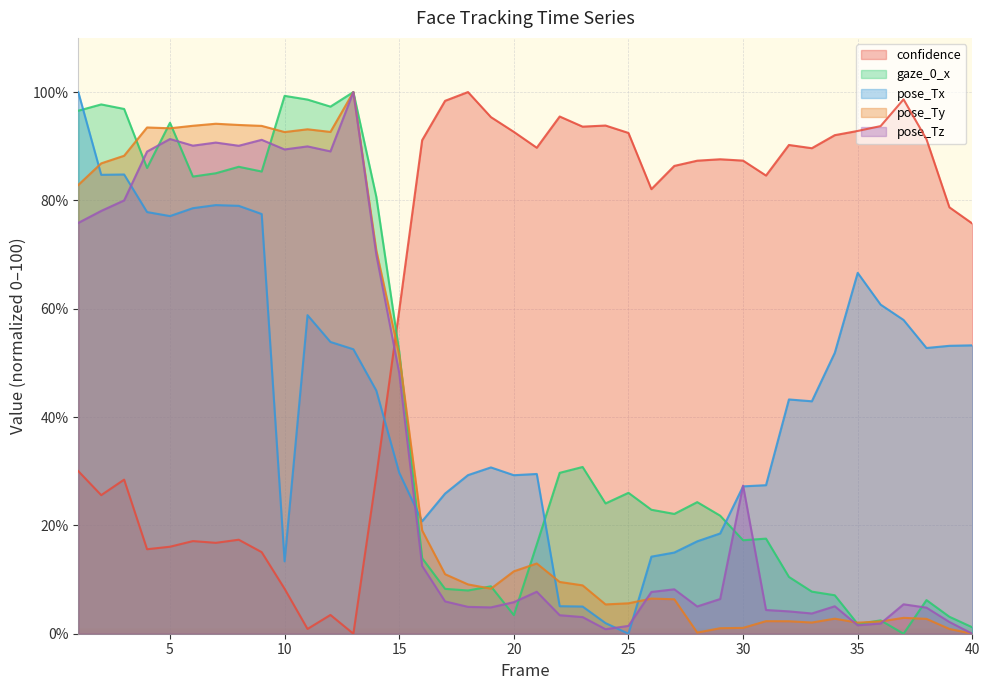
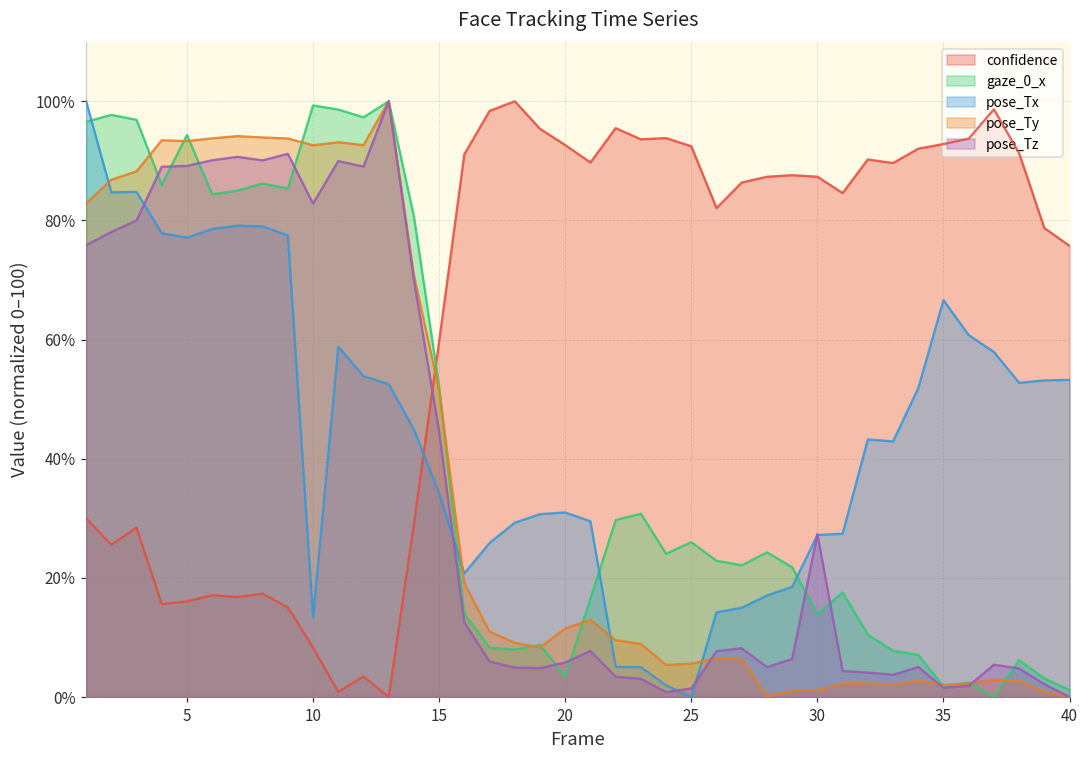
  {
    "gaze_0_x": {
      "5": "94%",
      "10": "99%",
      "15": "52%",
      "20": "3%",
      "25": "26%",
-     "30": "17%",
+     "30": "14%",
      "40": "1%"
    },
    "pose_Tx": {
      "5": "77%",
      "10": "13%",
-     "15": "30%",
-     "20": "29%",
+     "15": "34%",
+     "20": "31%",
      "25": "0%",
      "35": "67%",
      "40": "53%"
    },
    "pose_Tz": {
-     "5": "91%",
-     "10": "89%",
-     "15": "48%",
+     "5": "89%",
+     "10": "83%",
+     "15": "45%",
      "20": "6%",
      "25": "1%"
    }
  }
